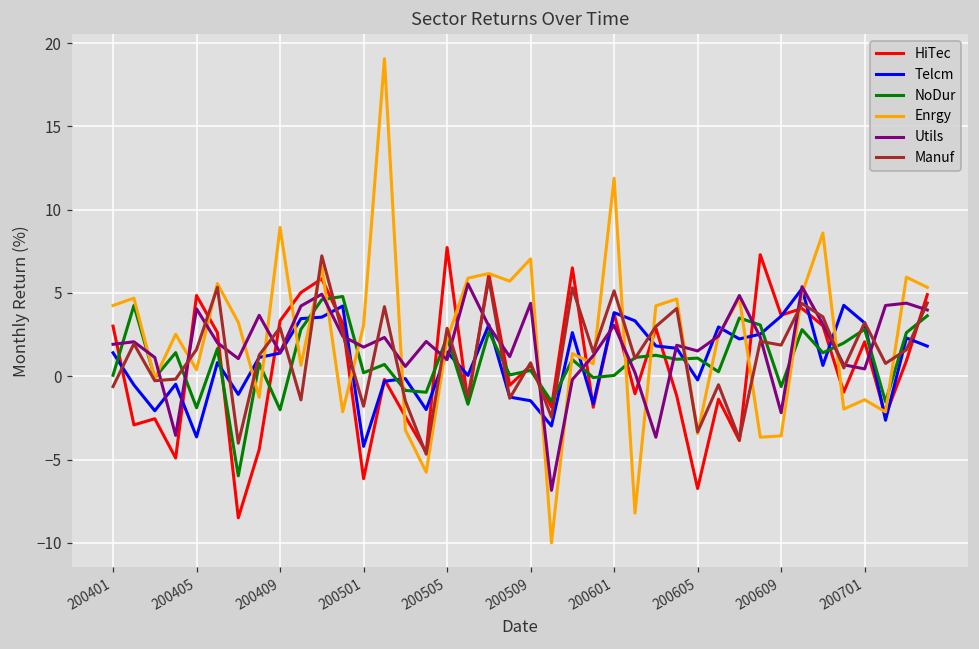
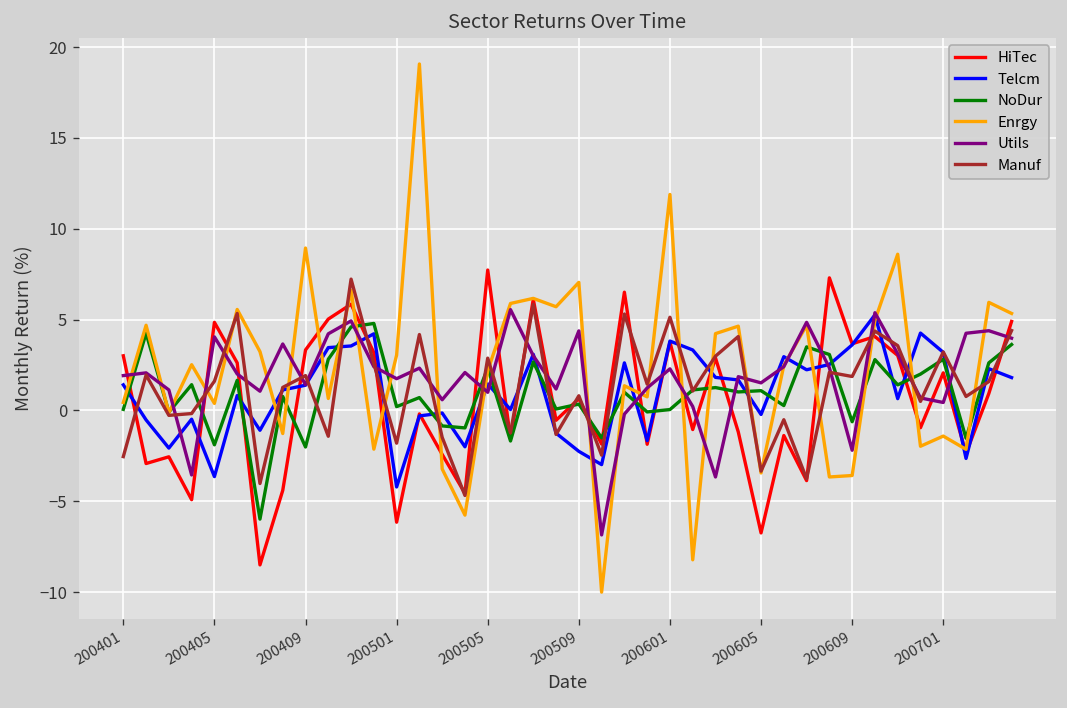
  {
    "HiTec": {
      "200401": 3.0,
      "200405": 4.9,
      "200409": 3.3,
      "200501": -6.2,
      "200505": 7.7,
      "200605": -6.7,
      "200701": 2.1
    },
    "Telcm": {
      "200401": 1.4,
      "200405": -3.6,
      "200501": -4.2,
      "200505": 1.5,
-     "200509": -1.5,
+     "200509": -2.3,
      "200605": -0.2
    },
    "NoDur": {
      "200401": 0.1,
      "200405": -1.9,
      "200409": -2.0,
      "200501": 0.2,
      "200509": 0.4,
      "200601": 0.1,
      "200605": 1.1,
      "200609": -0.6,
      "200701": 2.8
    },
    "Enrgy": {
-     "200401": 4.3,
+     "200401": 0.4,
      "200405": 0.4,
      "200409": 8.9,
      "200501": 3.1,
      "200509": 7.1,
      "200601": 11.9,
      "200609": -3.6,
      "200701": -1.4
    },
    "Utils": {
      "200401": 1.9,
      "200405": 4.1,
      "200501": 1.8,
      "200505": 1.0,
      "200509": 4.4,
-     "200601": 3.1,
+     "200601": 2.3,
      "200605": 1.5,
      "200609": -2.2,
      "200701": 0.4
    },
    "Manuf": {
-     "200401": -0.6,
+     "200401": -2.5,
      "200405": 1.6,
-     "200409": 2.9,
+     "200409": 1.9,
      "200501": -1.8,
      "200505": 2.9,
      "200601": 5.1,
      "200609": 1.9
    }
  }
